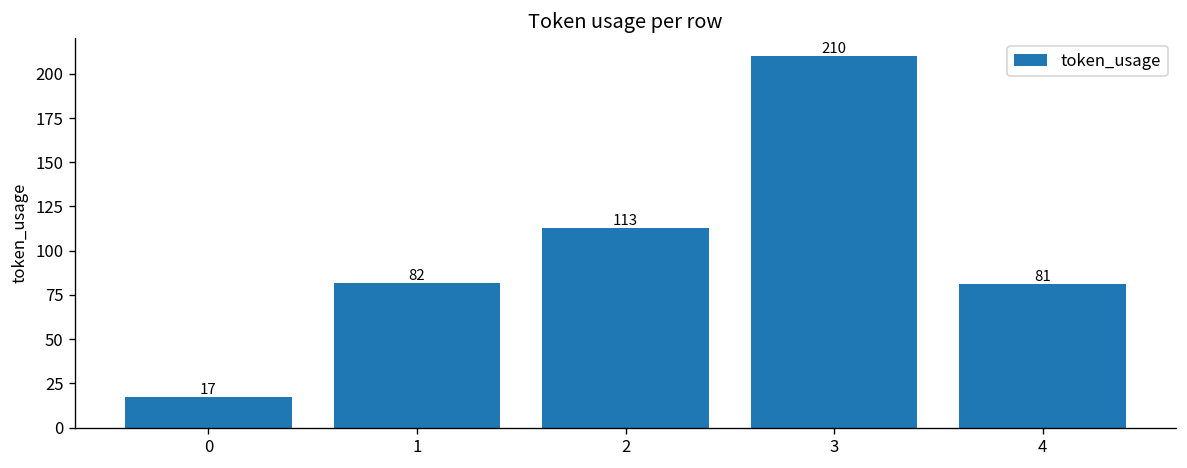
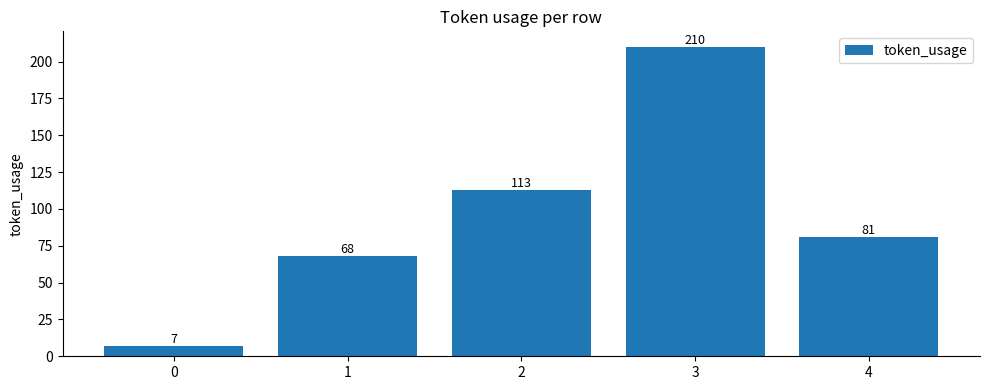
  {
-   "0": 17,
-   "1": 82,
+   "0": 7,
+   "1": 68,
    "2": 113,
    "3": 210,
    "4": 81
  }
